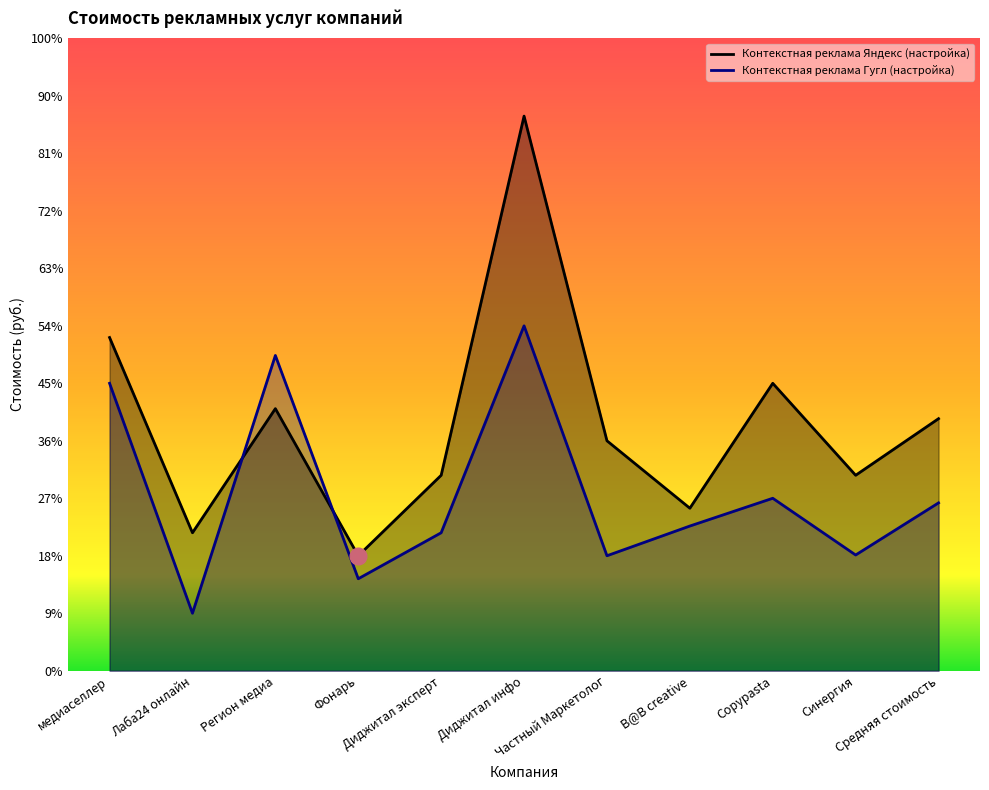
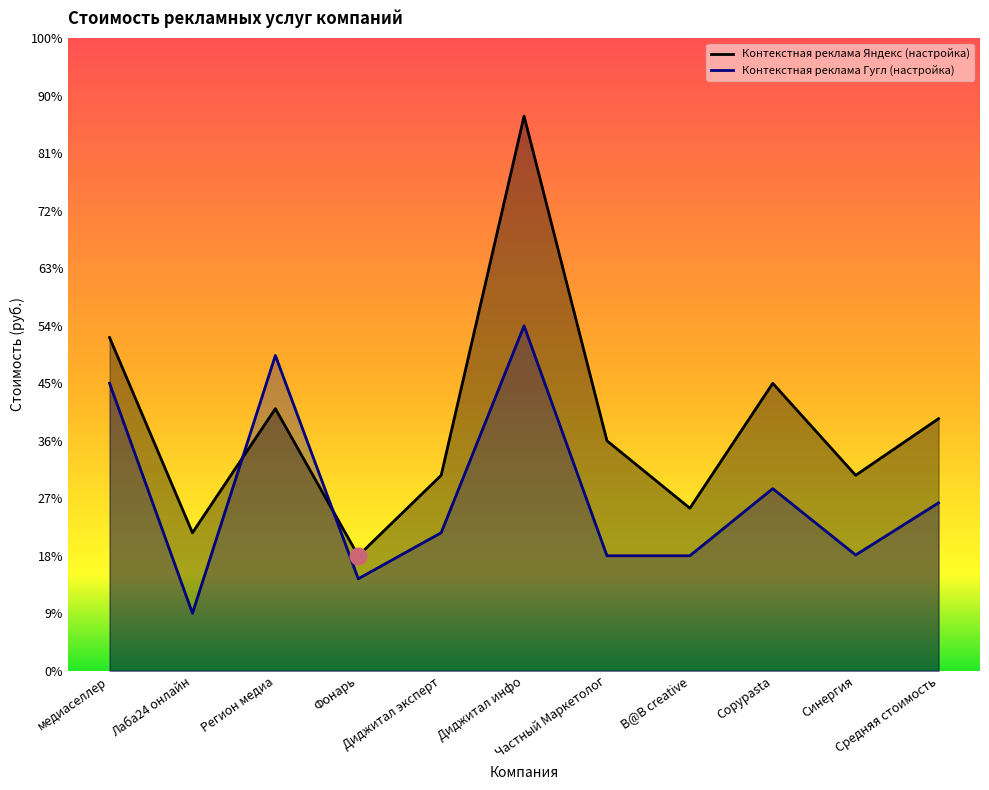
  {
    "Контекстная реклама Яндекс (настройка)": {
      "медиаселлер": "53%",
      "Лаба24 онлайн": "22%",
      "Регион медиа": "41%",
      "Диджитал эксперт": "31%",
      "Диджитал инфо": "88%",
      "Частный Маркетолог": "36%",
      "B@B creative": "26%",
      "Copypasta": "45%",
      "Синергия": "31%",
      "Средняя стоимость": "40%"
    },
    "Контекстная реклама Гугл (настройка)": {
      "медиаселлер": "45%",
      "Лаба24 онлайн": "9%",
      "Регион медиа": "50%",
      "Фонарь": "15%",
      "Диджитал эксперт": "22%",
      "Диджитал инфо": "55%",
      "Частный Маркетолог": "18%",
-     "B@B creative": "23%",
-     "Copypasta": "27%",
+     "B@B creative": "18%",
+     "Copypasta": "29%",
      "Синергия": "18%",
      "Средняя стоимость": "27%"
    }
  }
